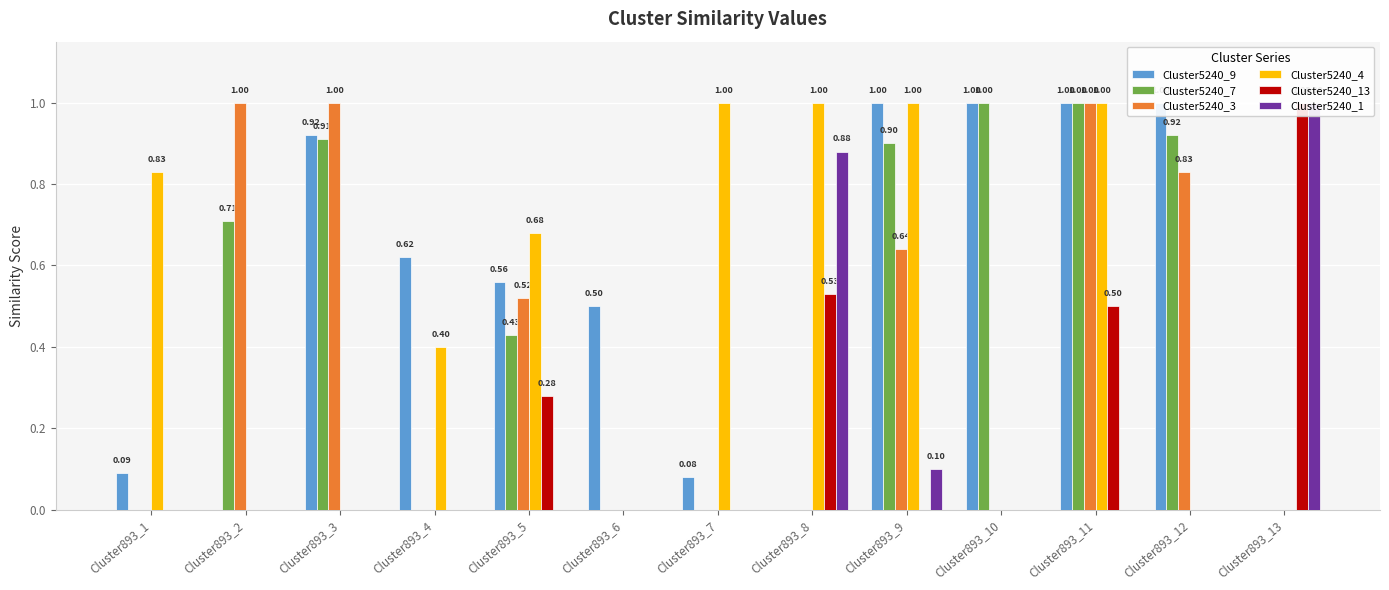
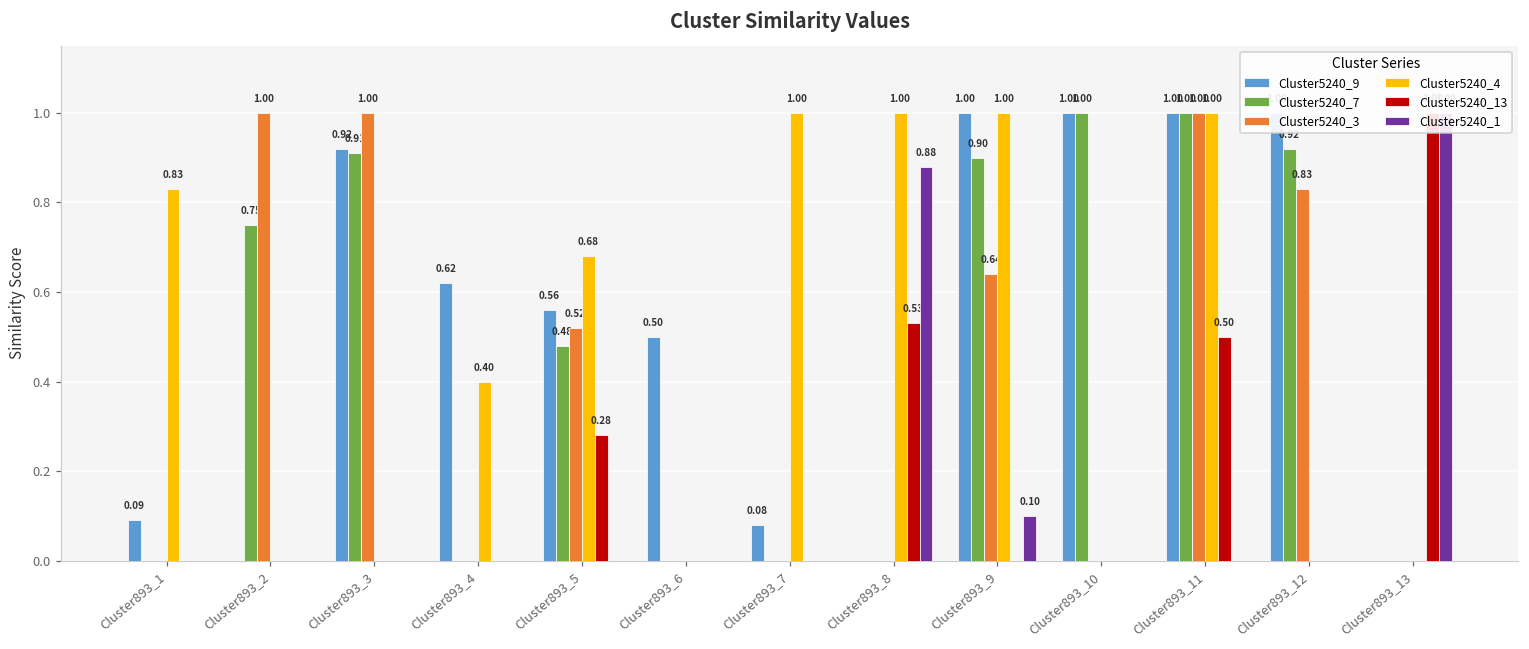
  {
    "Cluster5240_9": {
      "Cluster893_1": 0.09,
      "Cluster893_4": 0.62,
      "Cluster893_5": 0.56,
      "Cluster893_6": 0.50,
      "Cluster893_7": 0.08,
      "Cluster893_9": 1.00
    },
    "Cluster5240_7": {
-     "Cluster893_2": 0.71,
-     "Cluster893_5": 0.43,
+     "Cluster893_2": 0.75,
+     "Cluster893_5": 0.48,
      "Cluster893_9": 0.90,
      "Cluster893_12": 0.92
    },
    "Cluster5240_3": {
      "Cluster893_2": 1.00,
      "Cluster893_3": 1.00,
      "Cluster893_5": 0.52,
      "Cluster893_9": 0.64,
      "Cluster893_12": 0.83
    },
    "Cluster5240_4": {
      "Cluster893_1": 0.83,
      "Cluster893_4": 0.40,
      "Cluster893_5": 0.68,
      "Cluster893_7": 1.00,
      "Cluster893_8": 1.00,
      "Cluster893_9": 1.00
    },
    "Cluster5240_13": {
      "Cluster893_5": 0.28,
      "Cluster893_8": 0.53,
      "Cluster893_11": 0.50
    },
    "Cluster5240_1": {
      "Cluster893_8": 0.88,
      "Cluster893_9": 0.10
    }
  }
